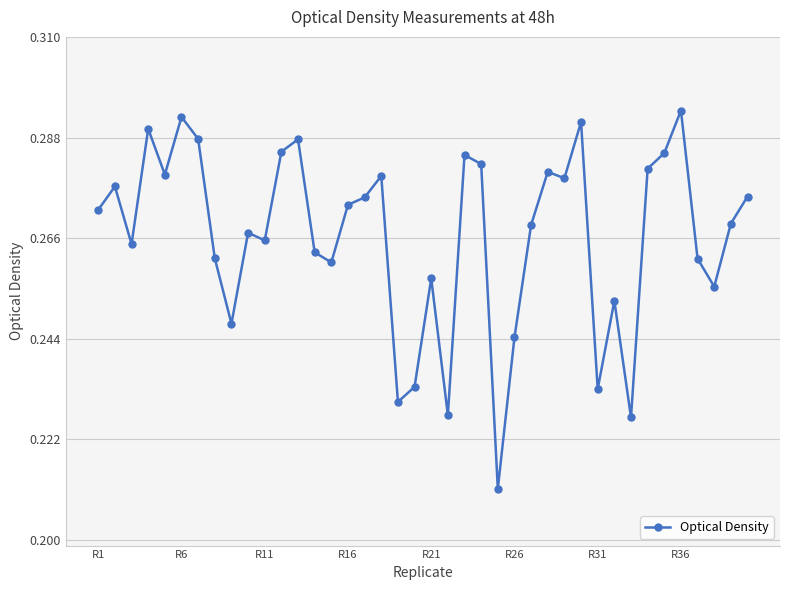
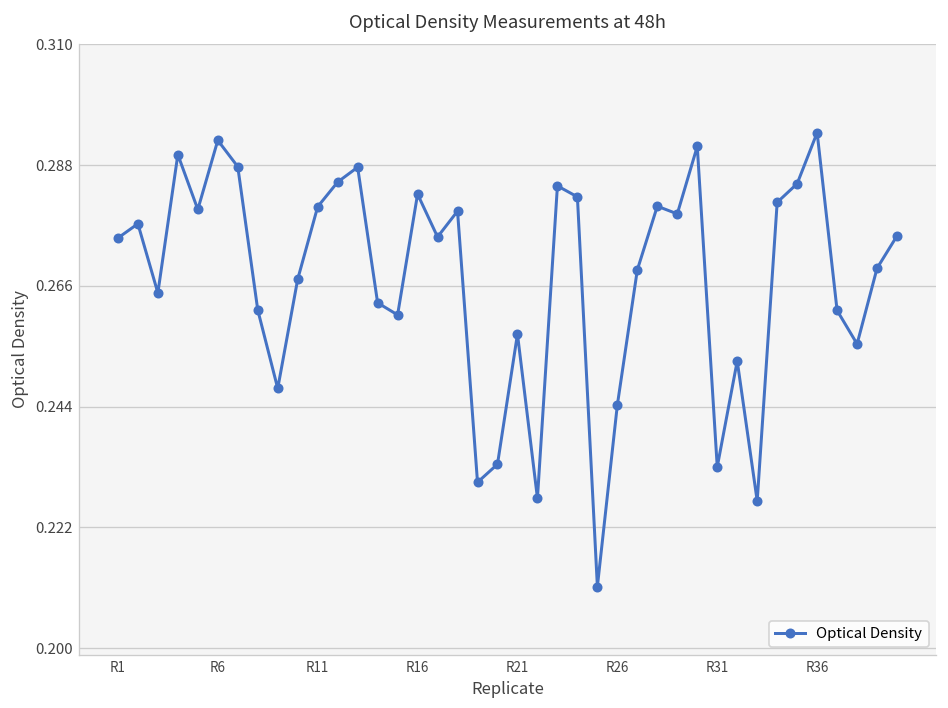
  {
-   "R1": 0.272,
+   "R1": 0.275,
    "R6": 0.293,
-   "R11": 0.266,
-   "R16": 0.273,
+   "R11": 0.280,
+   "R16": 0.283,
    "R21": 0.257,
    "R26": 0.244,
    "R31": 0.233,
    "R36": 0.294
  }
